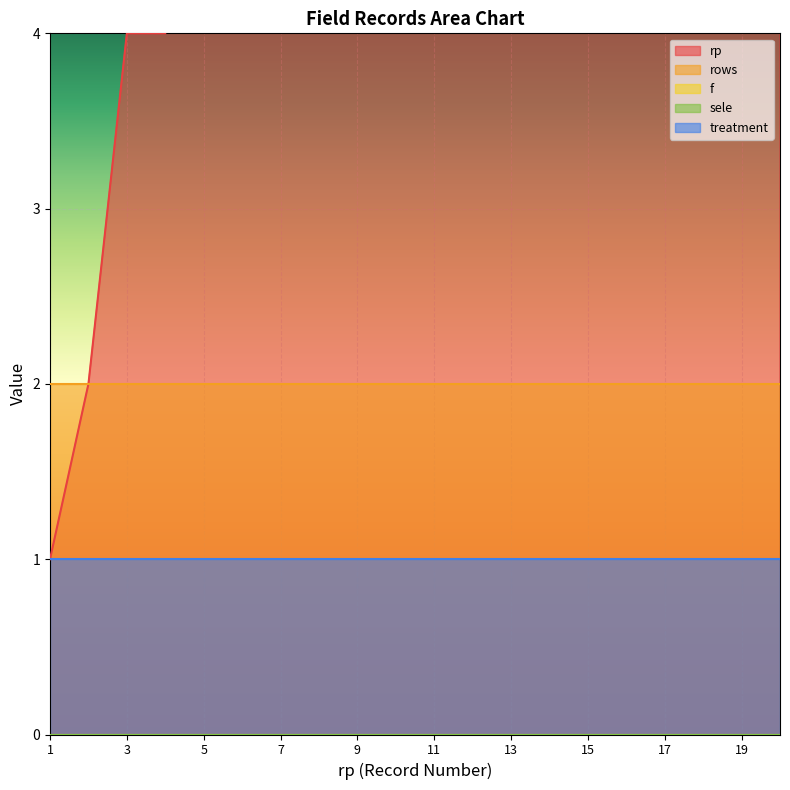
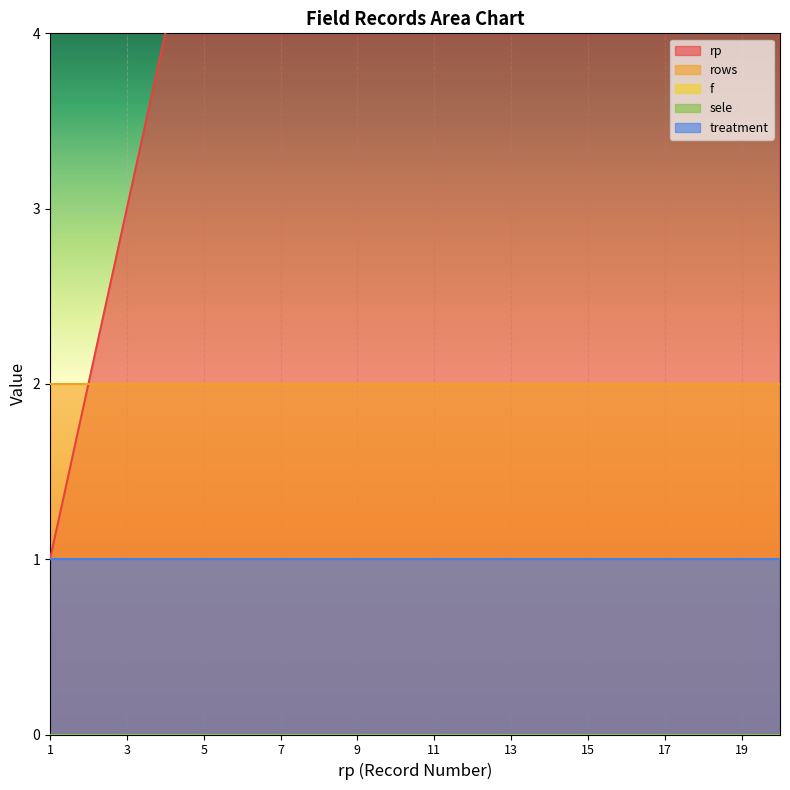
  {
    "rp": {
-     "3": 4
+     "3": 3
    },
    "rows": {
      "1": 2,
      "3": 2,
      "5": 2,
      "7": 2,
      "9": 2,
      "11": 2,
      "13": 2,
      "15": 2,
      "17": 2,
      "19": 2
    },
    "sele": {
      "1": 0,
      "3": 0,
      "5": 0,
      "7": 0,
      "9": 0,
      "11": 0,
      "13": 0,
      "15": 0,
      "17": 0,
      "19": 0
    },
    "treatment": {
      "3": 1,
      "5": 1,
      "7": 1,
      "9": 1,
      "11": 1,
      "13": 1,
      "15": 1,
      "17": 1,
      "19": 1
    }
  }
